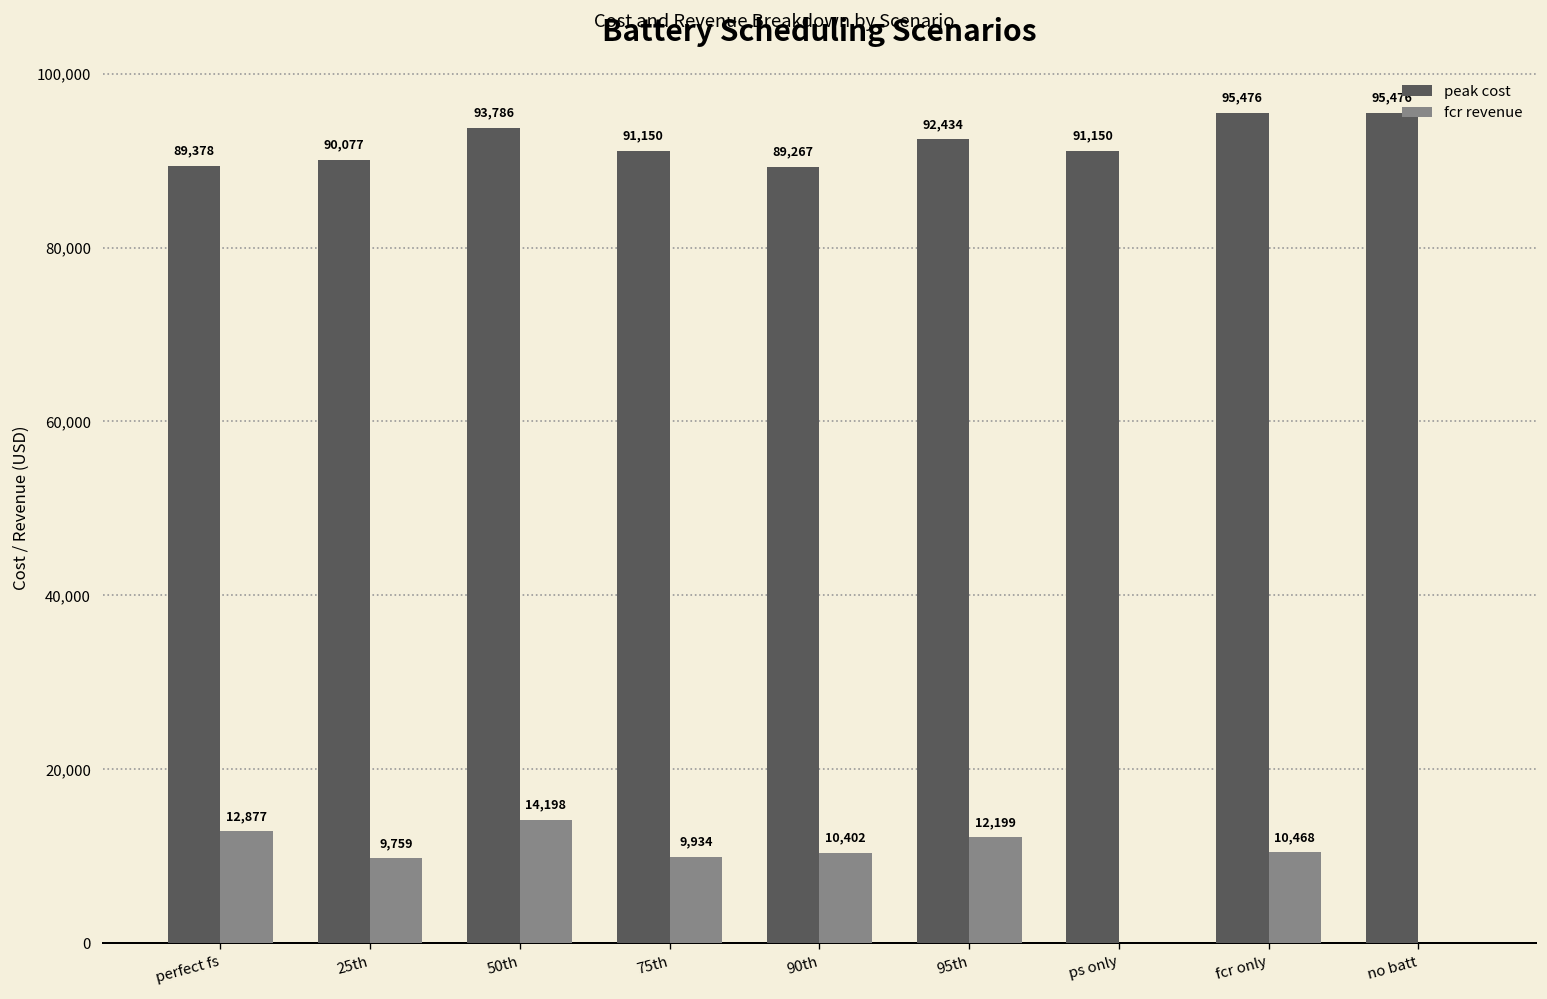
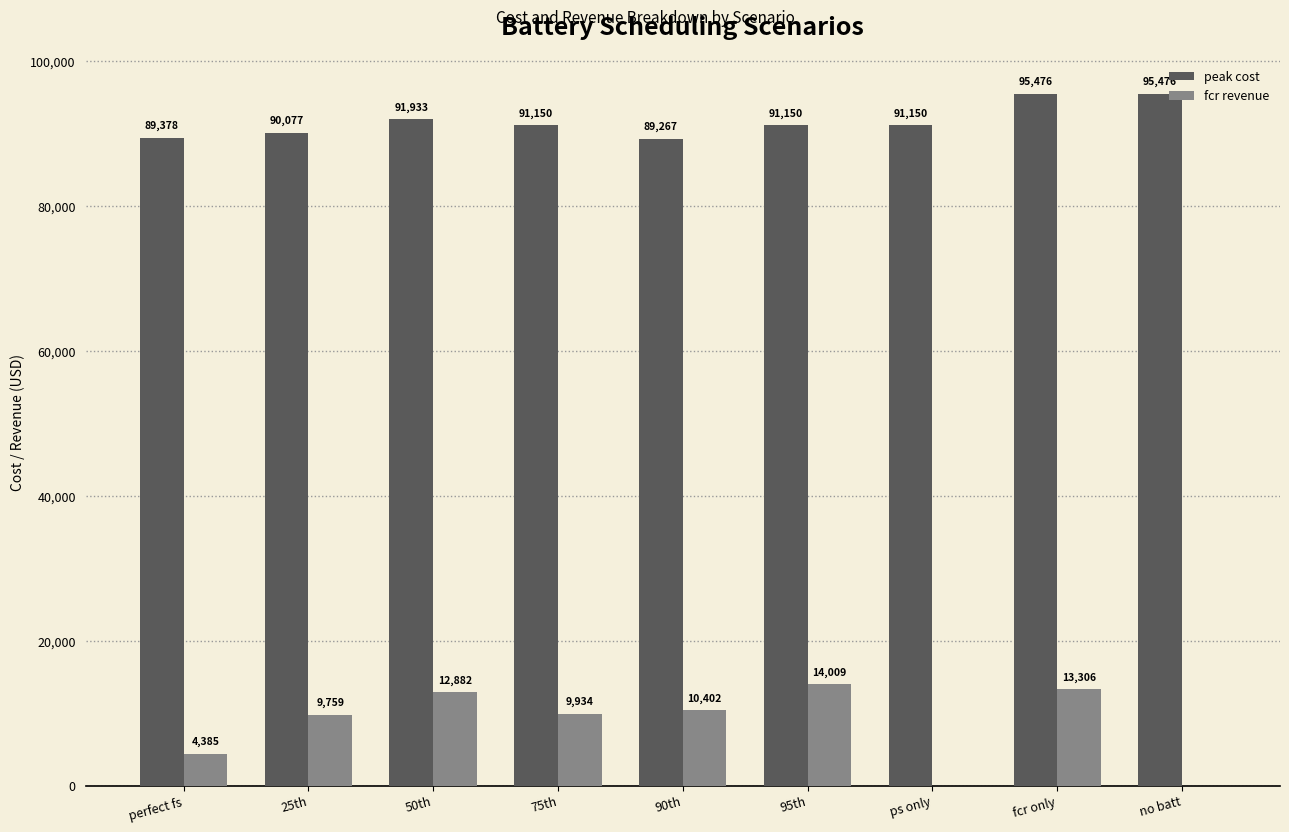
  {
    "peak cost": {
      "perfect fs": "89,378",
      "25th": "90,077",
-     "50th": "93,786",
+     "50th": "91,933",
      "75th": "91,150",
      "90th": "89,267",
-     "95th": "92,434",
+     "95th": "91,150",
      "ps only": "91,150",
      "fcr only": "95,476",
      "no batt": "95,476"
    },
    "fcr revenue": {
-     "perfect fs": "12,877",
+     "perfect fs": "4,385",
      "25th": "9,759",
-     "50th": "14,198",
+     "50th": "12,882",
      "75th": "9,934",
      "90th": "10,402",
-     "95th": "12,199",
-     "fcr only": "10,468"
+     "95th": "14,009",
+     "fcr only": "13,306"
    }
  }
